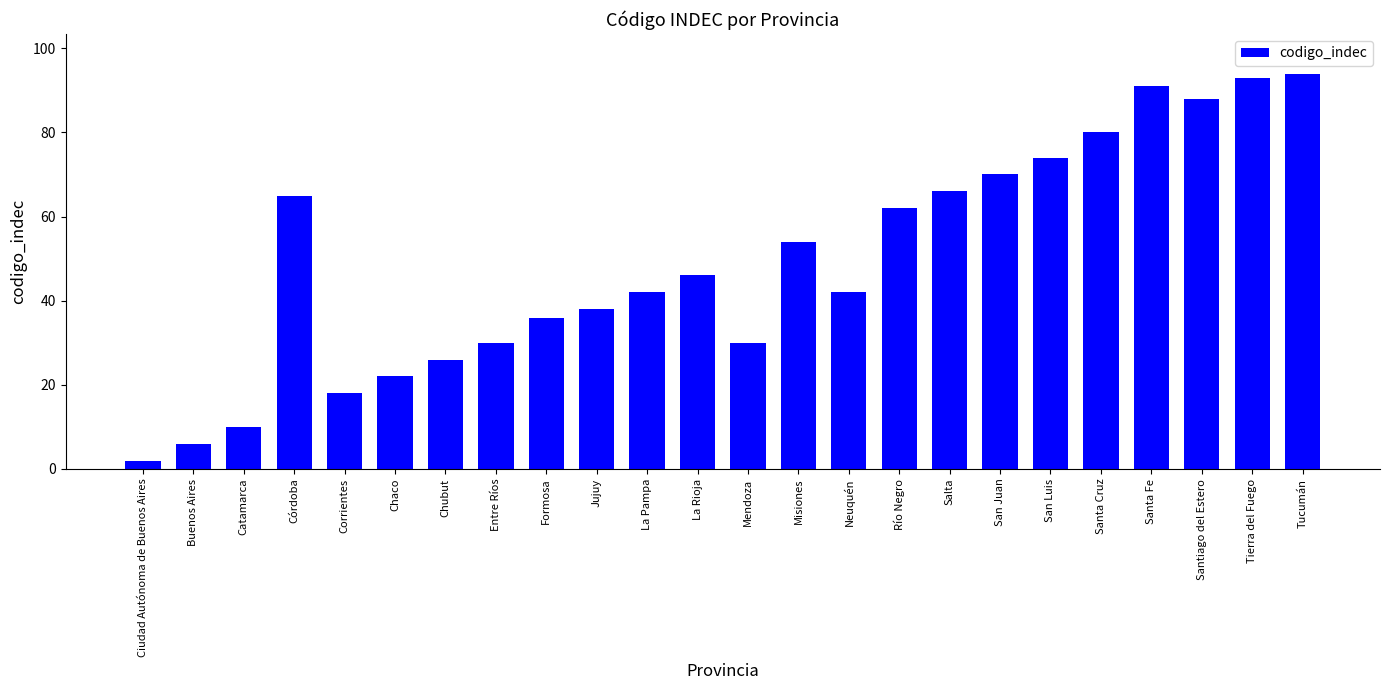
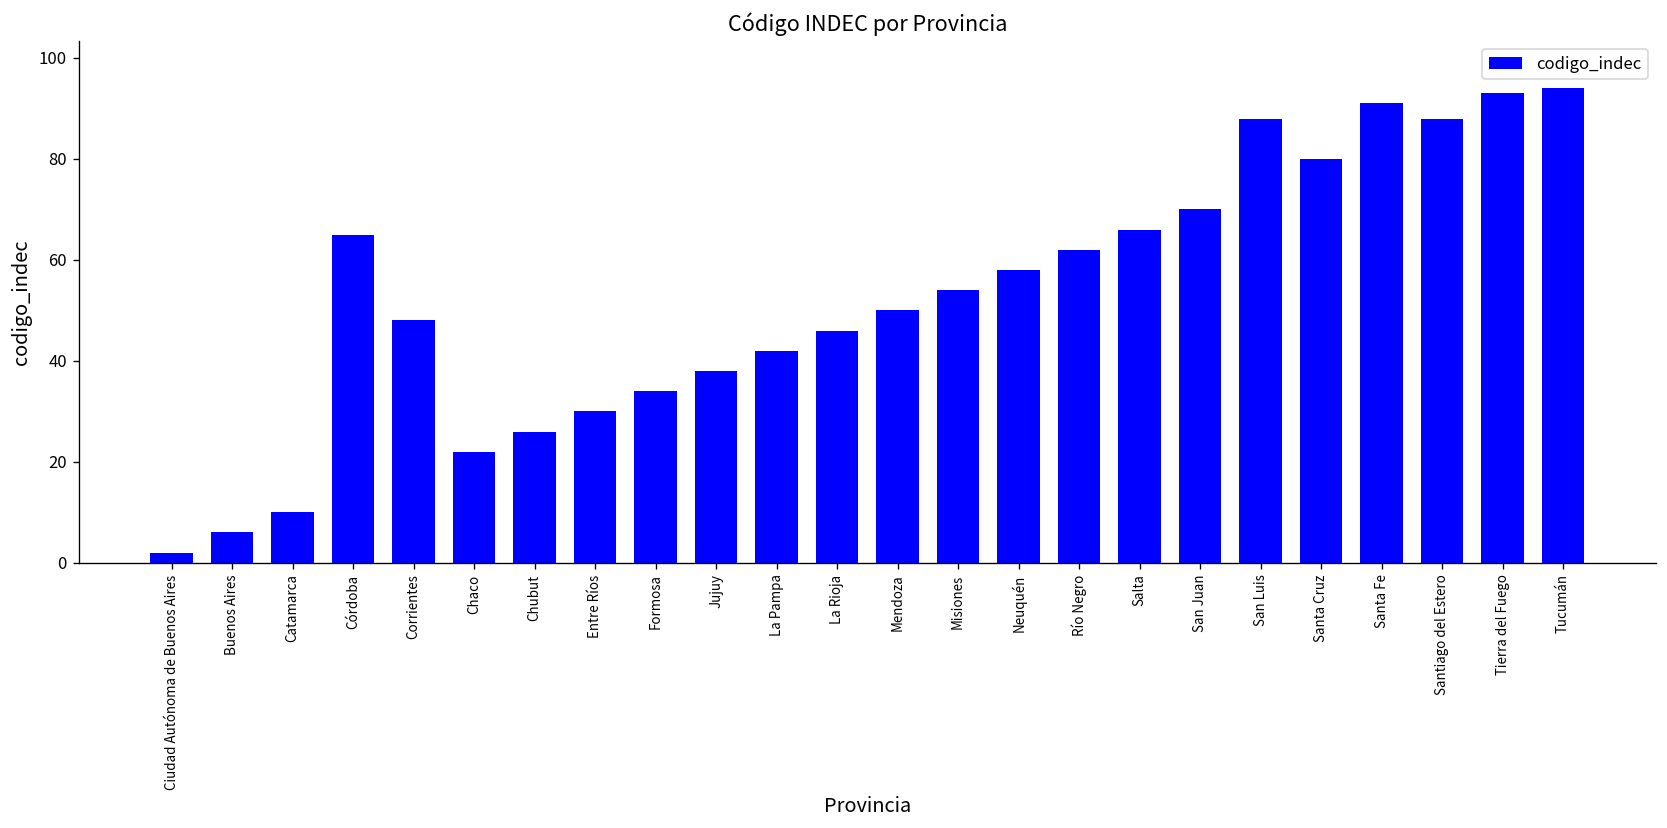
  {
    "Ciudad Autónoma de Buenos Aires": 2,
    "Buenos Aires": 6,
    "Catamarca": 10,
    "Córdoba": 65,
-   "Corrientes": 18,
+   "Corrientes": 48,
    "Chaco": 22,
    "Chubut": 26,
    "Entre Ríos": 30,
-   "Formosa": 36,
+   "Formosa": 34,
    "Jujuy": 38,
    "La Pampa": 42,
    "La Rioja": 46,
-   "Mendoza": 30,
+   "Mendoza": 50,
    "Misiones": 54,
-   "Neuquén": 42,
+   "Neuquén": 58,
    "Río Negro": 62,
    "Salta": 66,
    "San Juan": 70,
-   "San Luis": 74,
+   "San Luis": 88,
    "Santa Cruz": 80,
    "Santa Fe": 91,
    "Santiago del Estero": 88,
    "Tierra del Fuego": 93,
    "Tucumán": 94
  }
